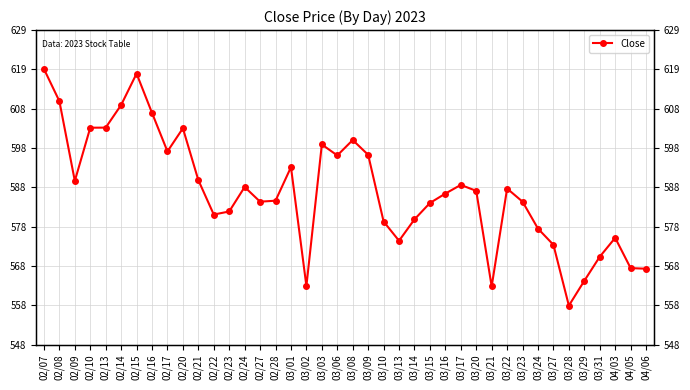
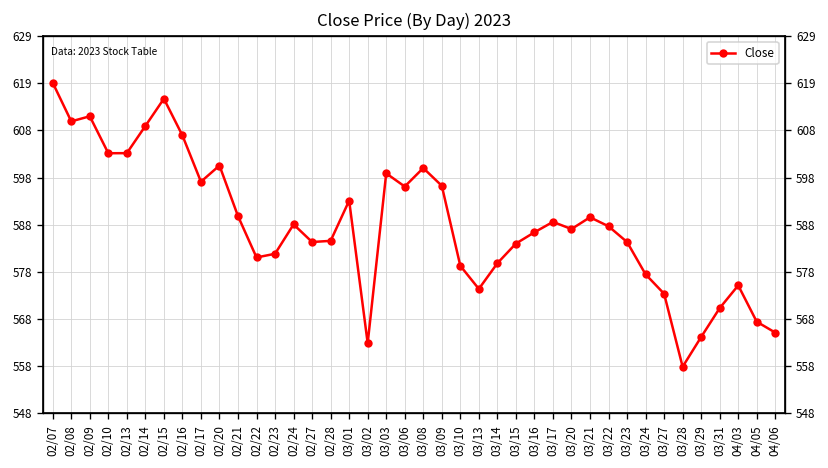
  {
    "02/08": 610,
-   "02/09": 590,
+   "02/09": 611,
    "02/10": 604,
    "02/13": 604,
    "02/14": 609,
-   "02/15": 617,
+   "02/15": 615,
    "02/16": 607,
    "02/17": 597,
-   "02/20": 603,
+   "02/20": 601,
    "02/21": 590,
    "02/22": 581,
    "02/23": 582,
    "02/24": 588,
    "02/27": 584,
    "02/28": 585,
    "03/01": 593,
    "03/02": 563,
    "03/03": 599,
    "03/06": 596,
    "03/08": 600,
    "03/09": 597,
    "03/10": 579,
    "03/13": 574,
    "03/14": 580,
    "03/15": 584,
    "03/16": 587,
    "03/17": 589,
    "03/20": 587,
-   "03/21": 563,
+   "03/21": 590,
    "03/22": 588,
    "03/23": 584,
    "03/24": 578,
    "03/27": 573,
    "03/28": 558,
    "03/29": 564,
    "03/31": 570,
    "04/03": 575,
    "04/05": 567,
-   "04/06": 567
+   "04/06": 565
  }
